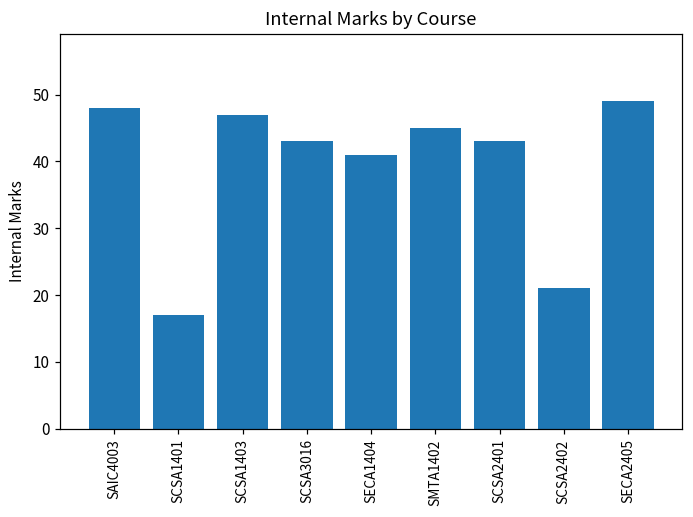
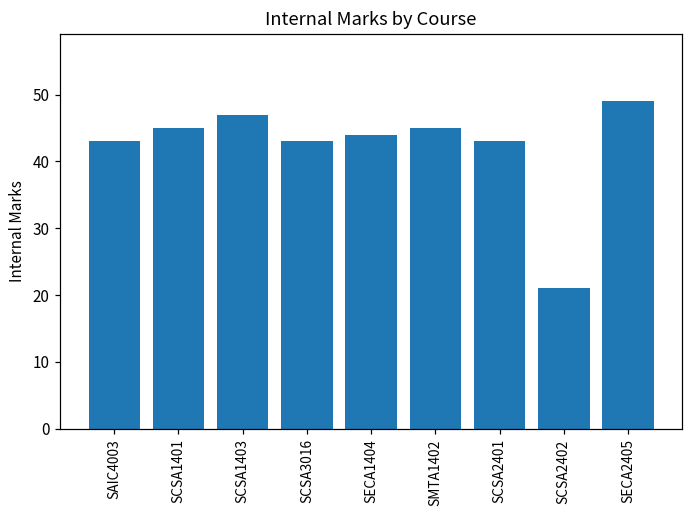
  {
-   "SAIC4003": 48,
-   "SCSA1401": 17,
+   "SAIC4003": 43,
+   "SCSA1401": 45,
    "SCSA1403": 47,
    "SCSA3016": 43,
-   "SECA1404": 41,
+   "SECA1404": 44,
    "SMTA1402": 45,
    "SCSA2401": 43,
    "SCSA2402": 21,
    "SECA2405": 49
  }
